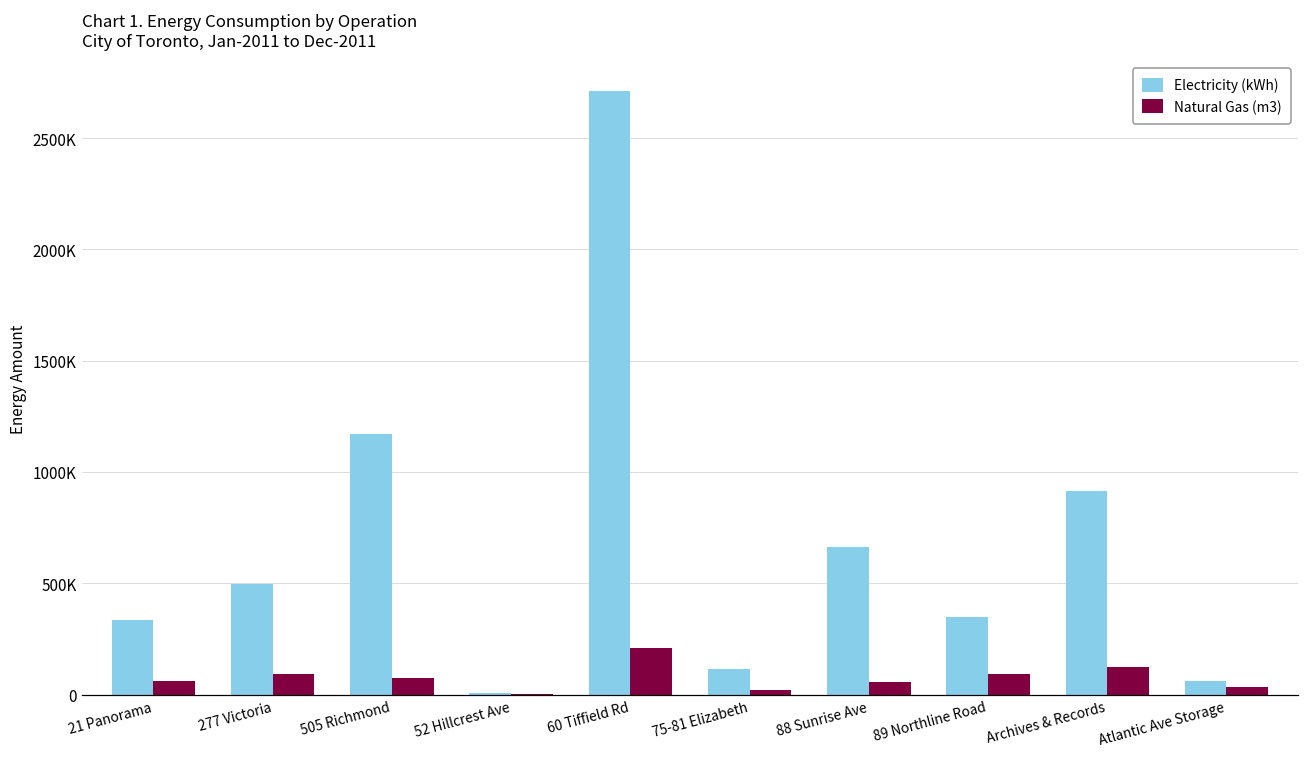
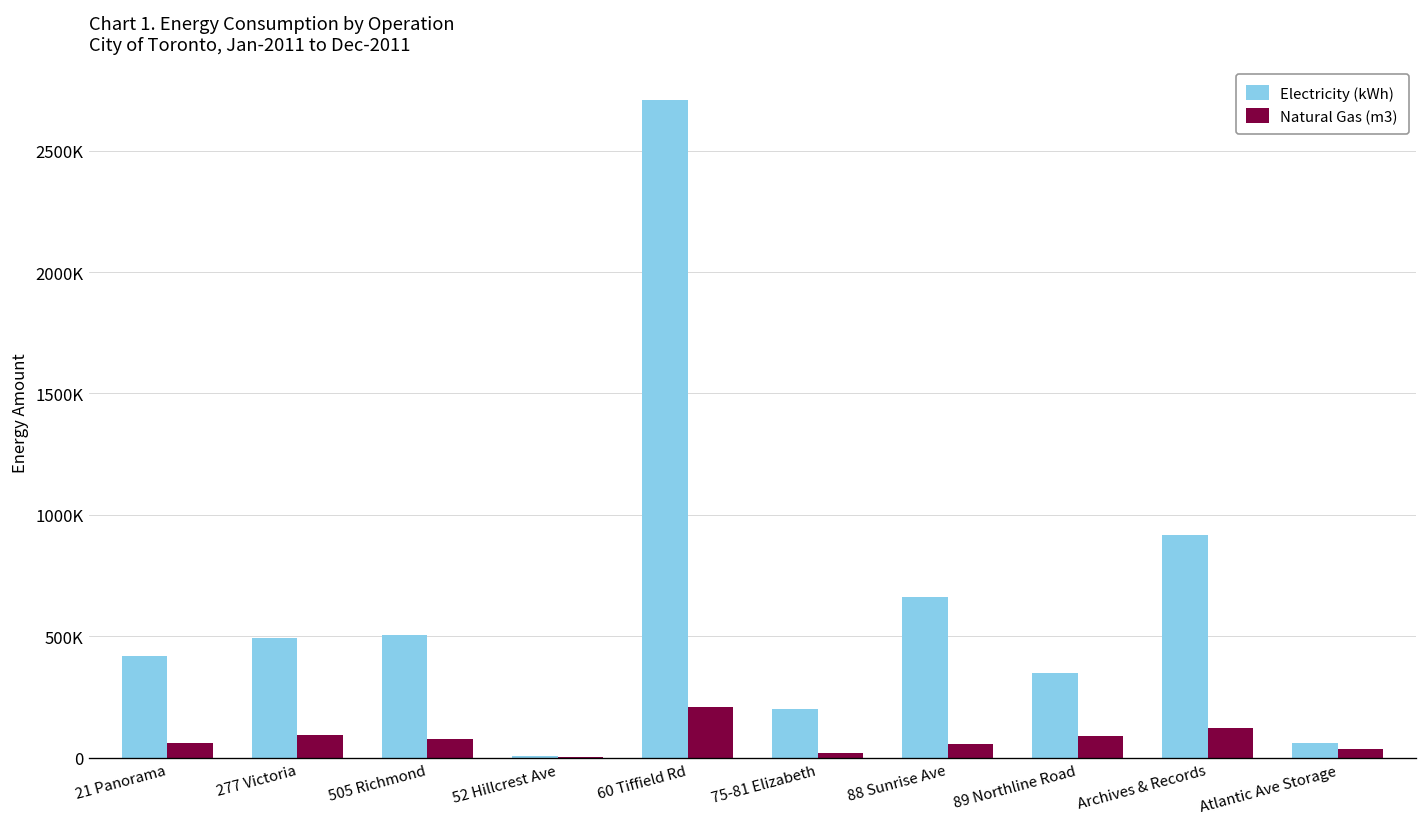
  {
    "Electricity (kWh)": {
-     "21 Panorama": 330000,
+     "21 Panorama": 420000,
      "277 Victoria": 490000,
-     "505 Richmond": 1170000,
+     "505 Richmond": 510000,
      "60 Tiffield Rd": 2710000,
-     "75-81 Elizabeth": 110000,
+     "75-81 Elizabeth": 200000,
      "88 Sunrise Ave": 660000,
      "89 Northline Road": 350000,
      "Archives & Records": 920000,
      "Atlantic Ave Storage": 60000
    },
    "Natural Gas (m3)": {
      "21 Panorama": 60000,
      "277 Victoria": 90000,
      "505 Richmond": 80000,
      "60 Tiffield Rd": 210000,
      "75-81 Elizabeth": 20000,
      "88 Sunrise Ave": 60000,
      "89 Northline Road": 90000,
      "Archives & Records": 120000,
      "Atlantic Ave Storage": 40000
    }
  }
